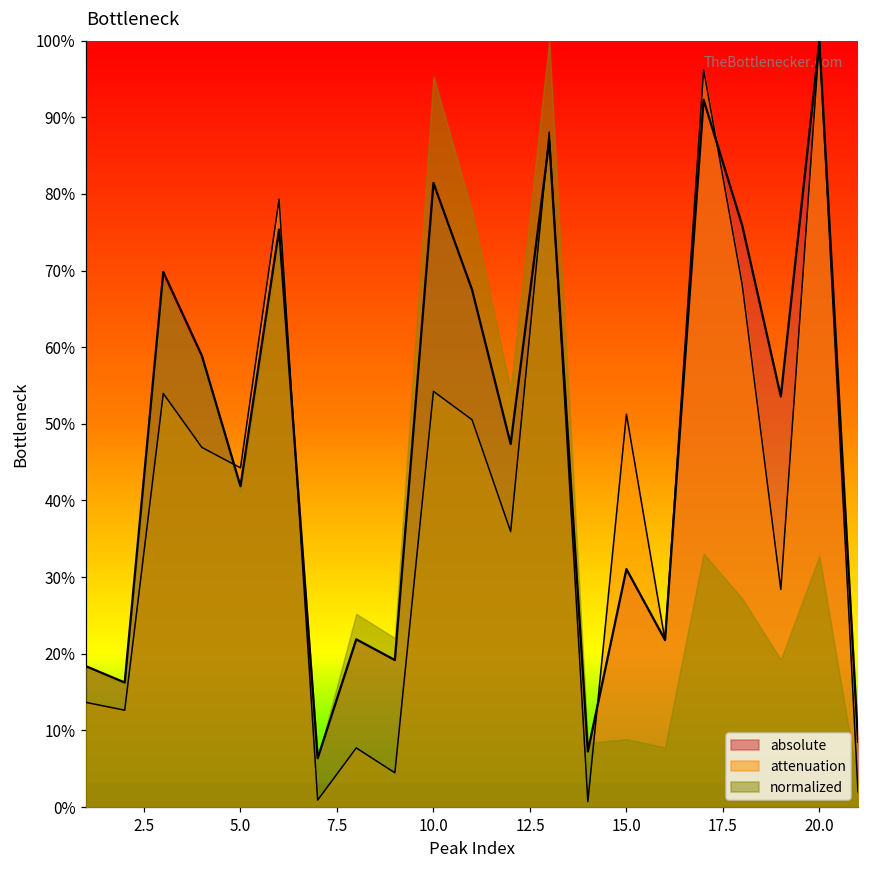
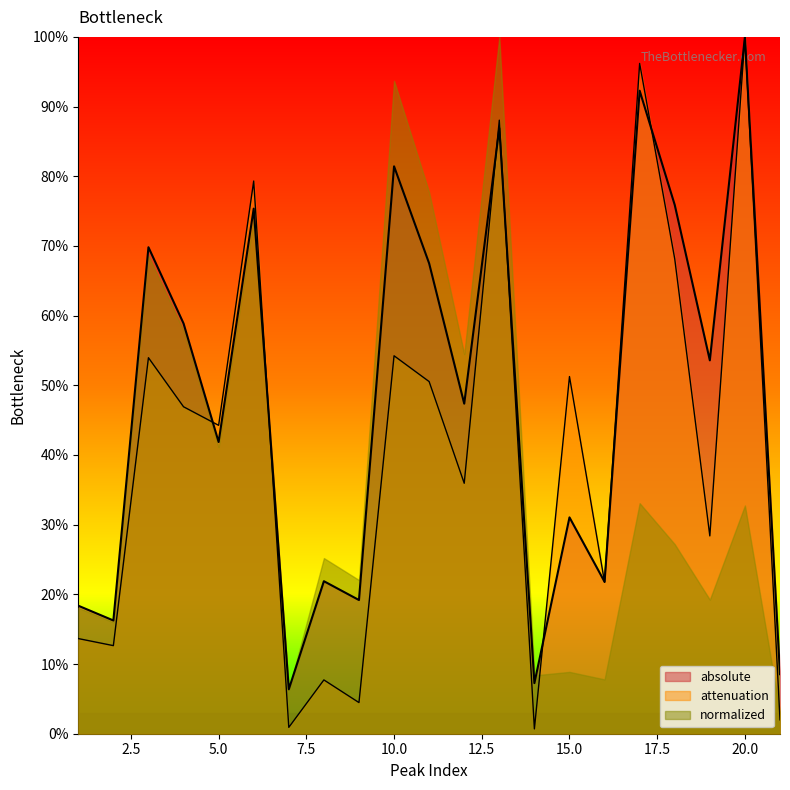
  {
    "absolute": {
      "5.0": "42%",
      "10.0": "81%",
      "15.0": "31%"
    },
    "attenuation": {
      "5.0": "44%",
      "10.0": "54%",
      "15.0": "51%"
    },
    "normalized": {
      "5.0": "41%",
-     "10.0": "95%",
+     "10.0": "94%",
      "15.0": "9%",
      "20.0": "33%"
    }
  }
